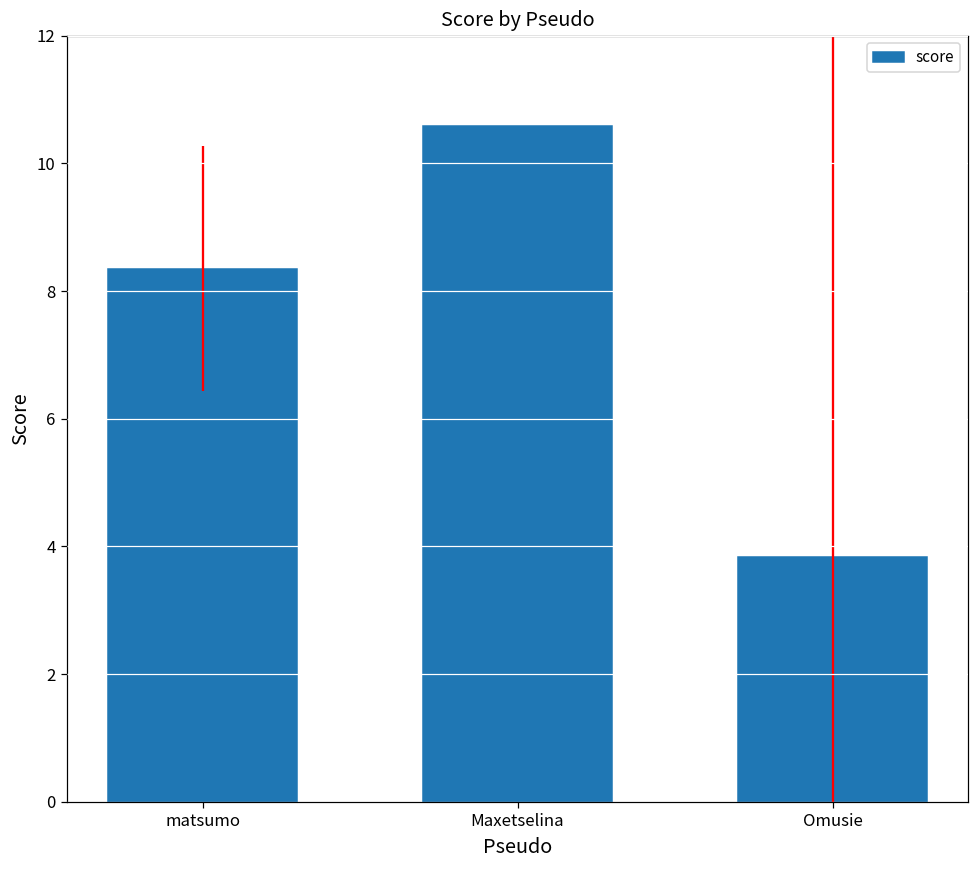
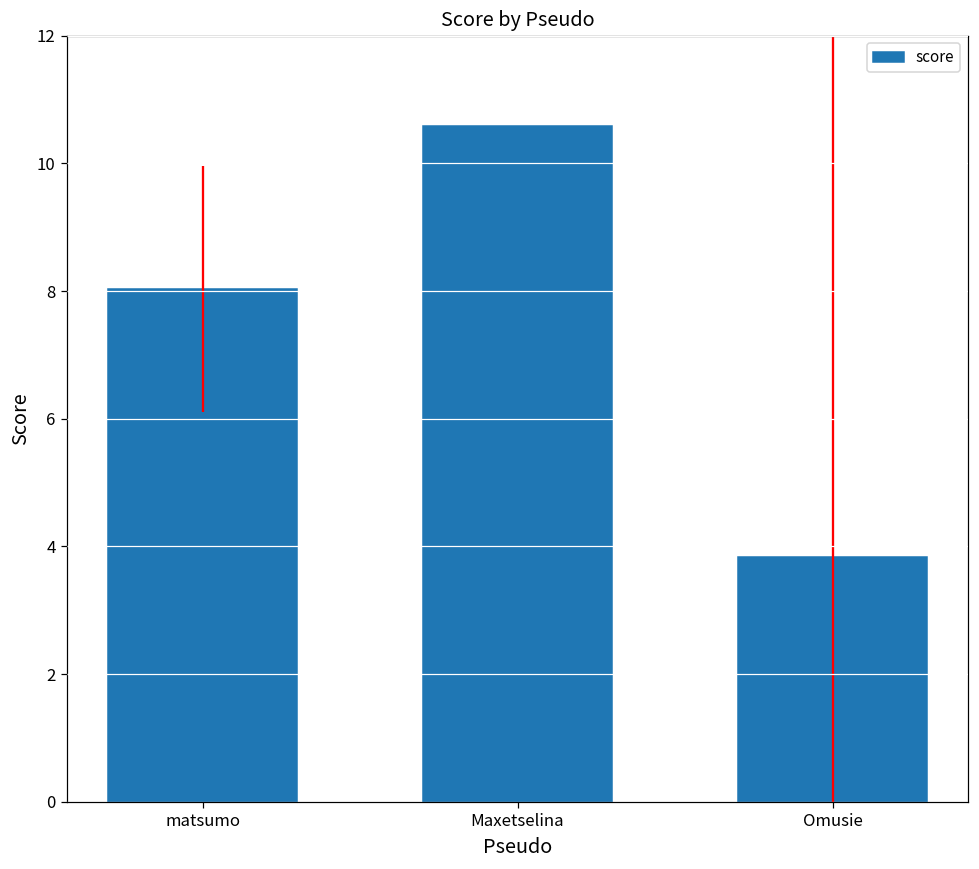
  {
-   "matsumo": 8.4,
+   "matsumo": 8.0,
    "Maxetselina": 10.6,
    "Omusie": 3.8
  }
